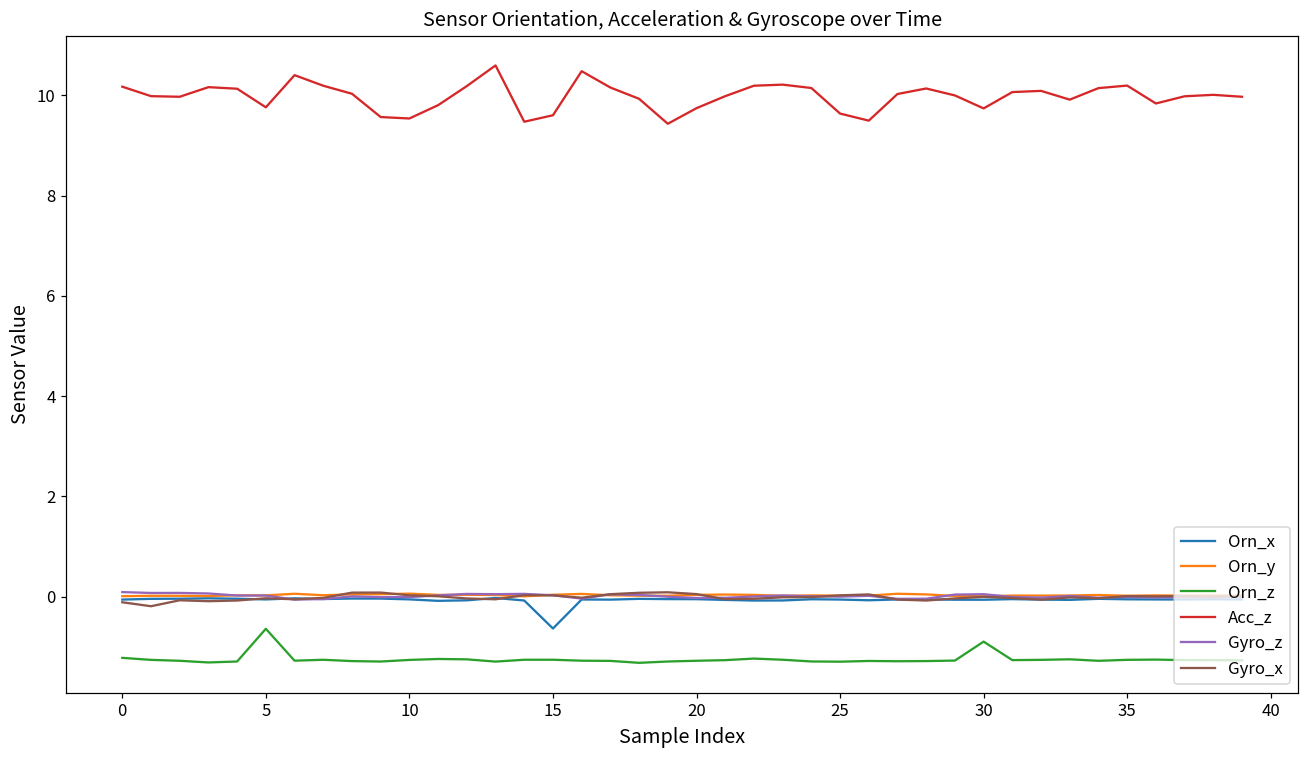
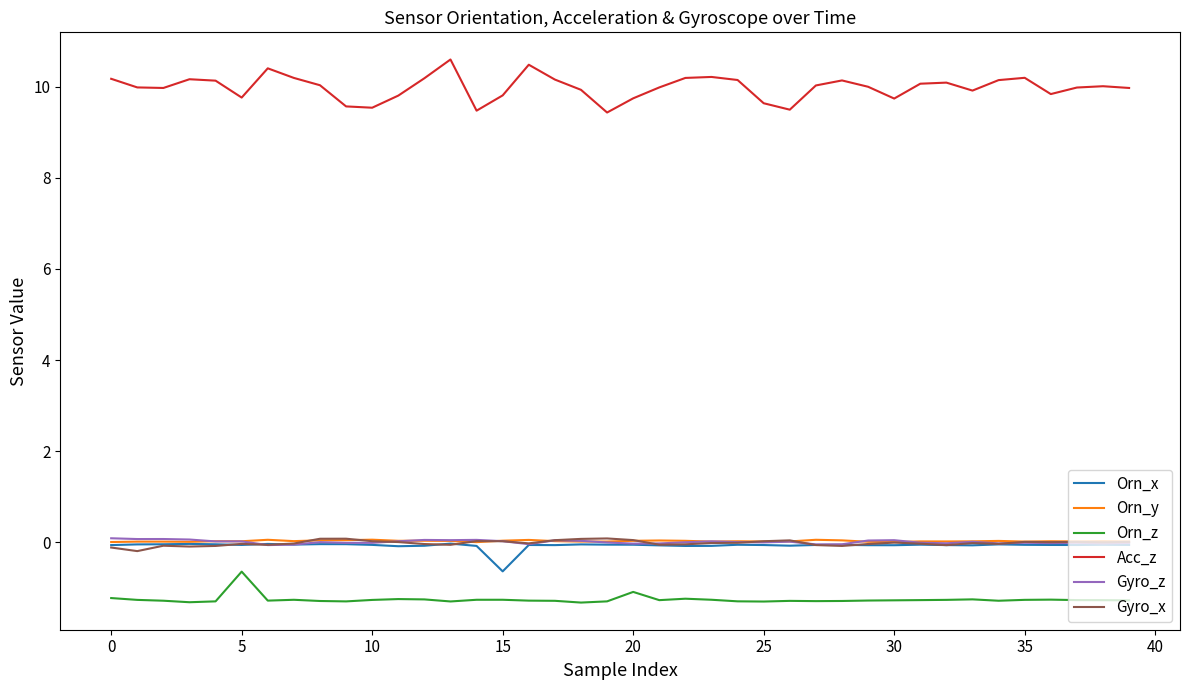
  {
    "Orn_x": {
      "15": -0.6,
      "25": -0.1,
      "30": -0.1
    },
    "Orn_y": {
      "0": 0.0
    },
    "Orn_z": {
      "0": -1.2,
      "5": -0.6,
      "10": -1.3,
      "15": -1.3,
-     "20": -1.3,
+     "20": -1.1,
      "25": -1.3,
-     "30": -0.9,
+     "30": -1.3,
      "35": -1.3
    },
    "Acc_z": {
      "0": 10.2,
      "5": 9.8,
      "10": 9.5,
-     "15": 9.6,
+     "15": 9.8,
      "20": 9.7,
      "25": 9.6,
      "30": 9.7,
      "35": 10.2
    },
    "Gyro_z": {
      "0": 0.1
    }
  }
